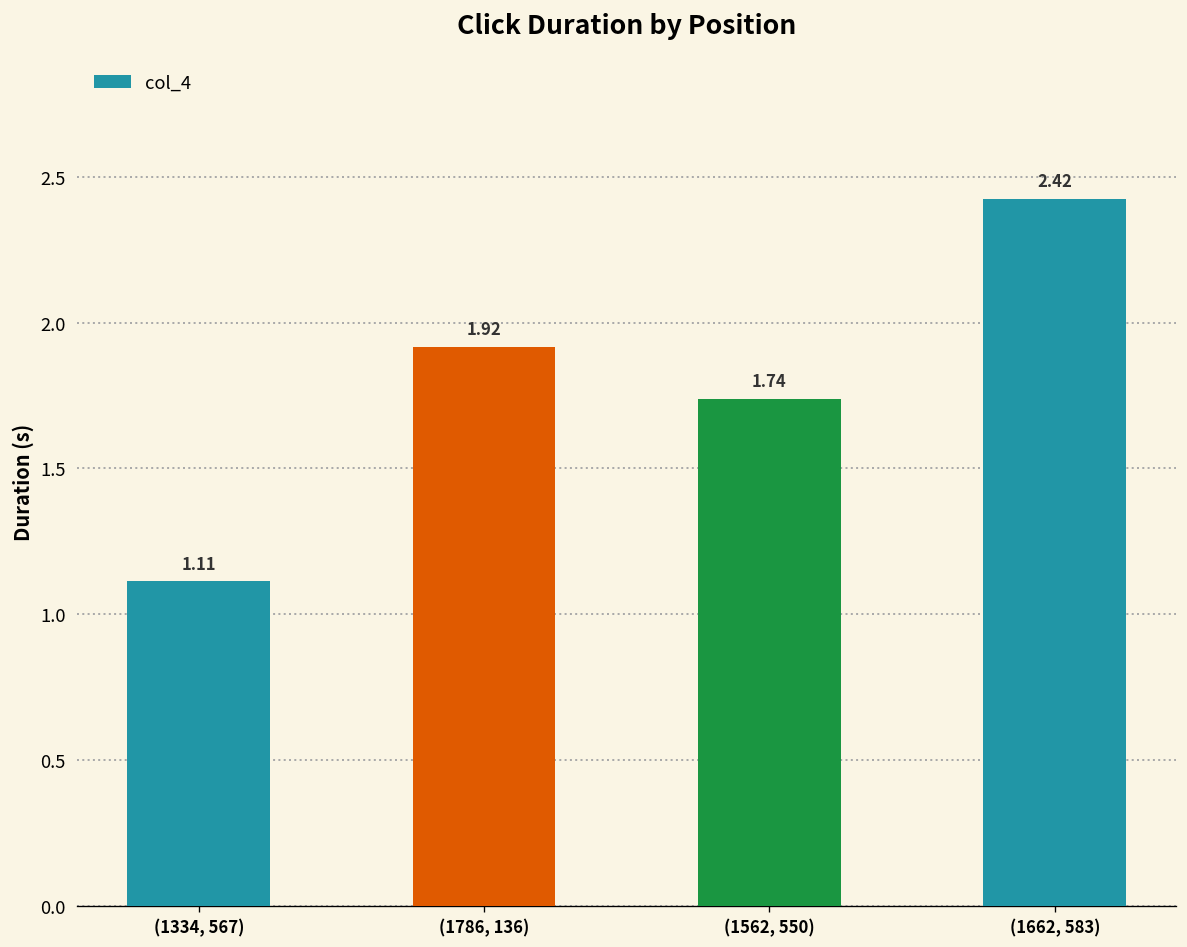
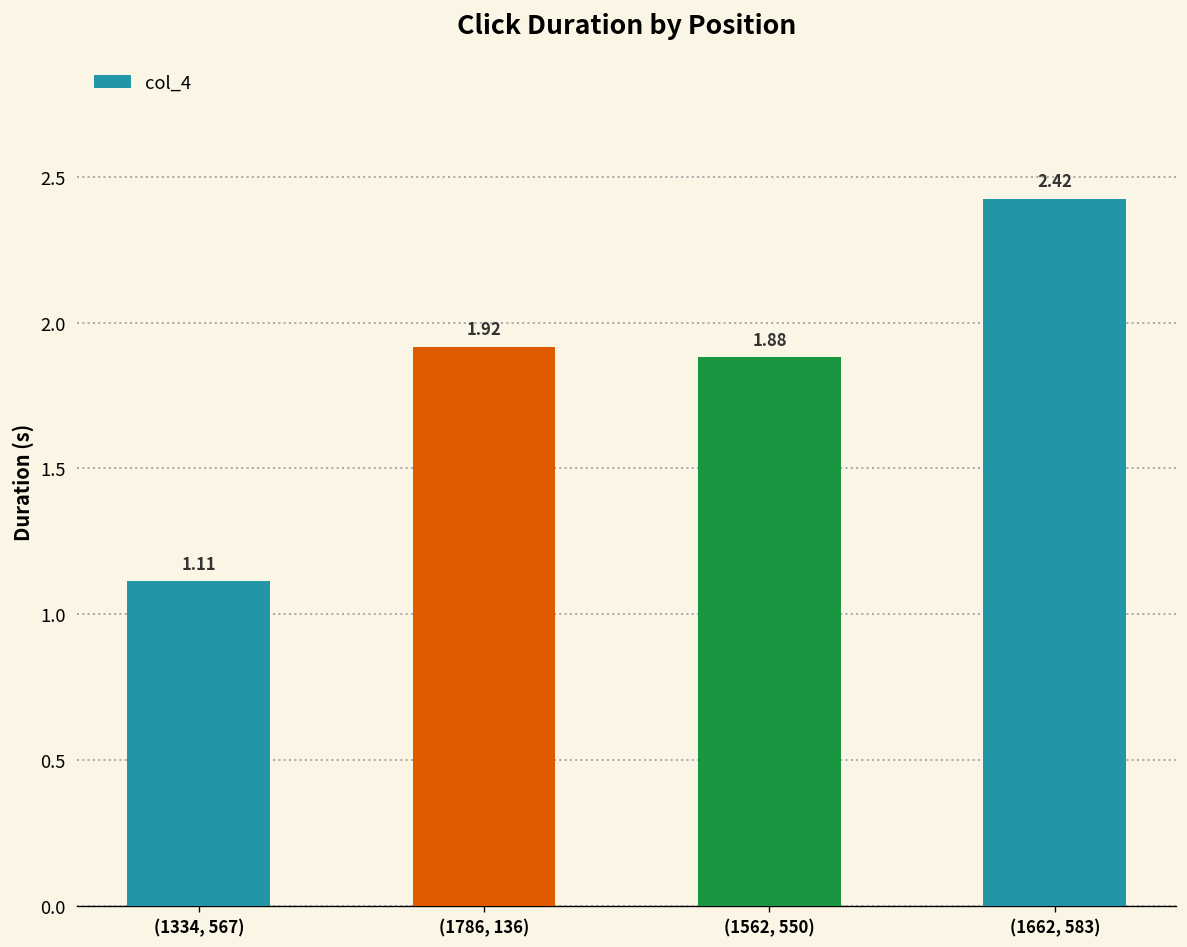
  {
    "(1334, 567)": 1.11,
    "(1786, 136)": 1.92,
-   "(1562, 550)": 1.74,
+   "(1562, 550)": 1.88,
    "(1662, 583)": 2.42
  }
